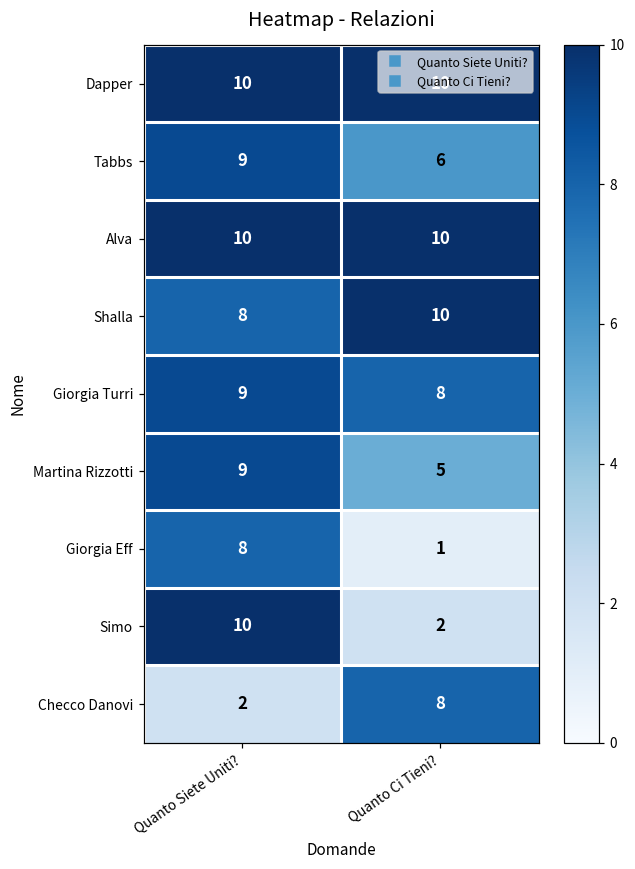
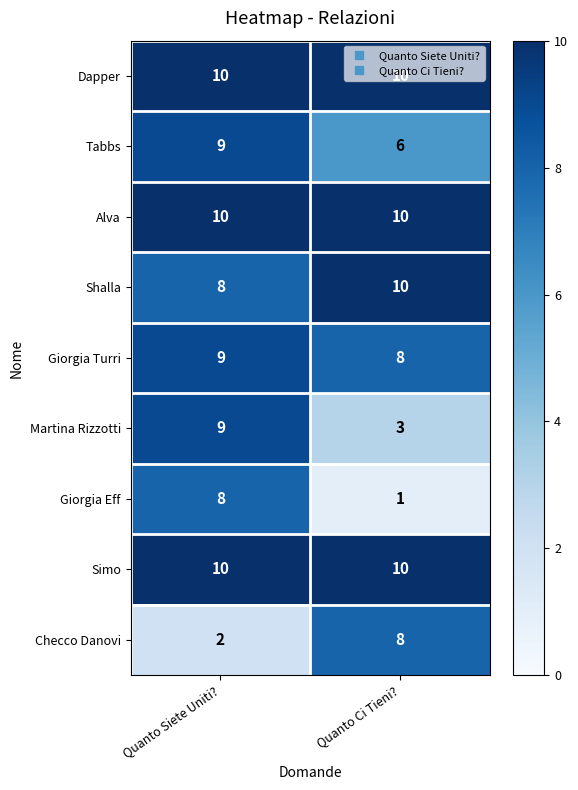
  {
    "Dapper": {
      "Quanto Siete Uniti?": 10
    },
    "Tabbs": {
      "Quanto Siete Uniti?": 9,
      "Quanto Ci Tieni?": 6
    },
    "Alva": {
      "Quanto Siete Uniti?": 10,
      "Quanto Ci Tieni?": 10
    },
    "Shalla": {
      "Quanto Siete Uniti?": 8,
      "Quanto Ci Tieni?": 10
    },
    "Giorgia Turri": {
      "Quanto Siete Uniti?": 9,
      "Quanto Ci Tieni?": 8
    },
    "Martina Rizzotti": {
      "Quanto Siete Uniti?": 9,
-     "Quanto Ci Tieni?": 5
+     "Quanto Ci Tieni?": 3
    },
    "Giorgia Eff": {
      "Quanto Siete Uniti?": 8,
      "Quanto Ci Tieni?": 1
    },
    "Simo": {
      "Quanto Siete Uniti?": 10,
-     "Quanto Ci Tieni?": 2
+     "Quanto Ci Tieni?": 10
    },
    "Checco Danovi": {
      "Quanto Siete Uniti?": 2,
      "Quanto Ci Tieni?": 8
    }
  }
